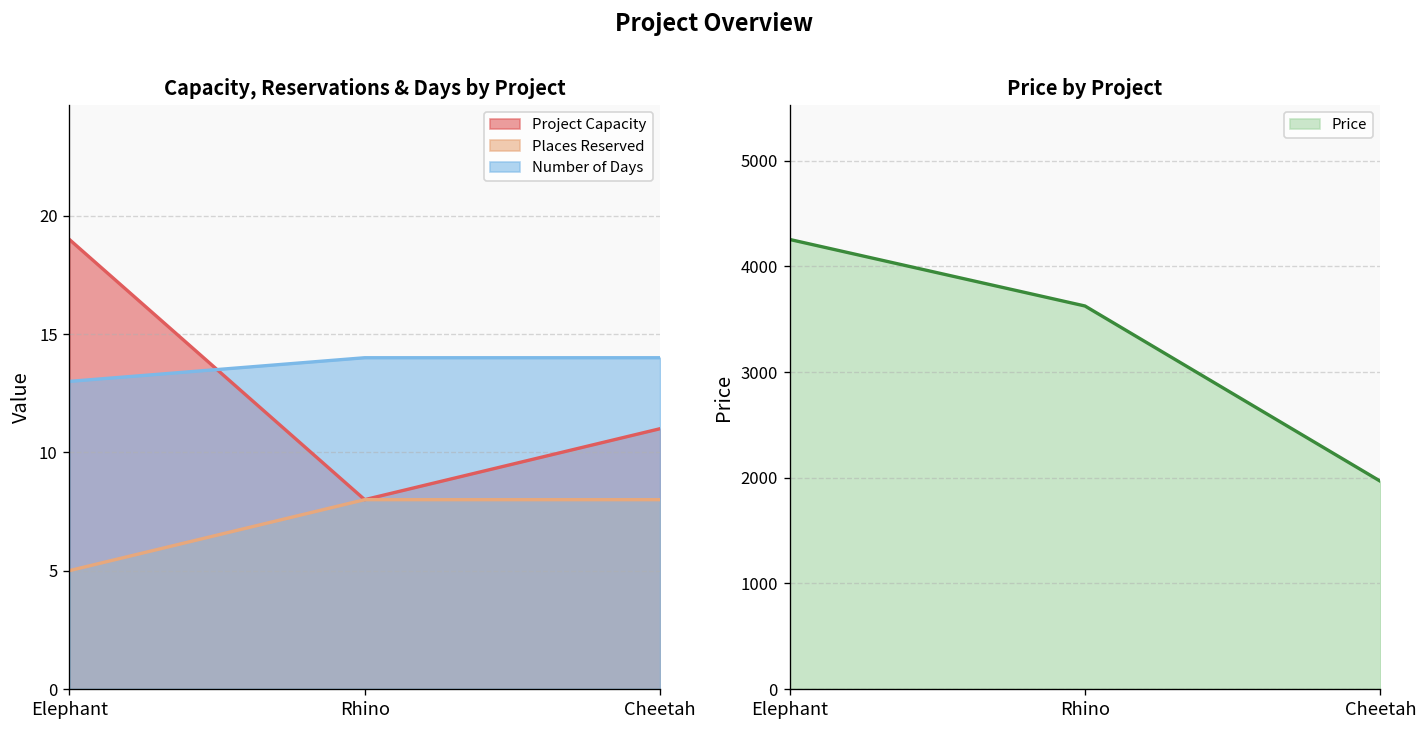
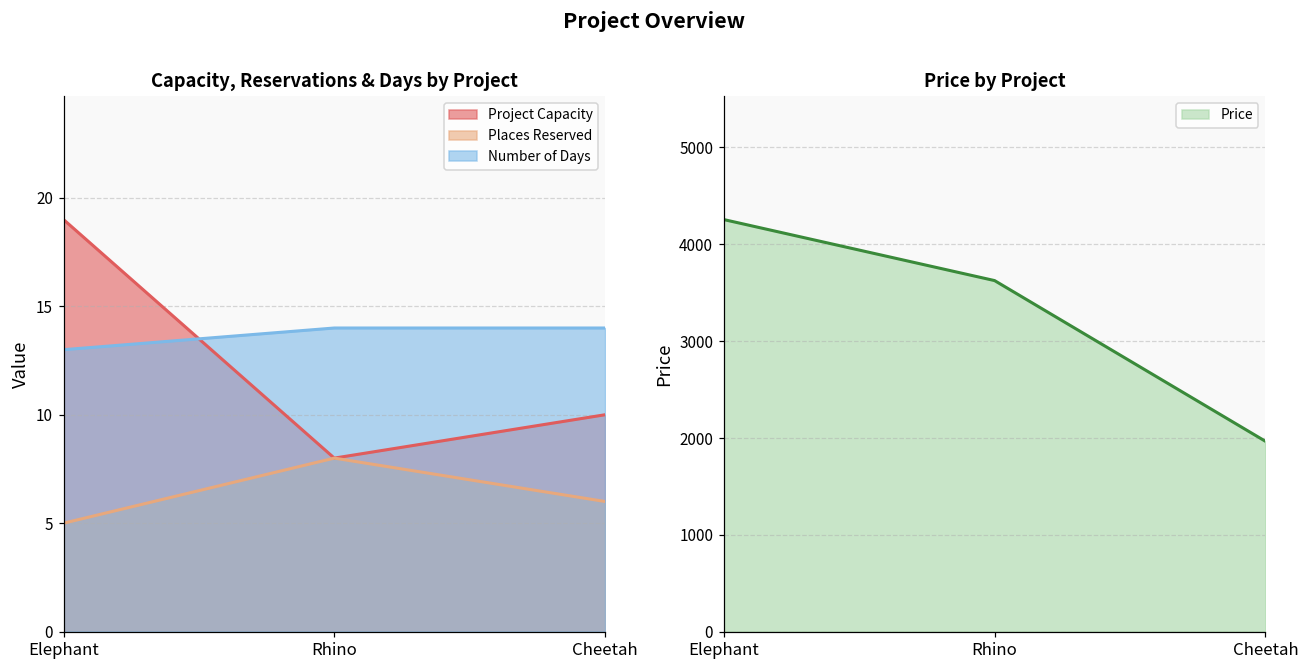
  {
    "Capacity, Reservations & Days by Project": {
      "Project Capacity": {
        "Elephant": 19,
-       "Cheetah": 11
+       "Cheetah": 10
      },
      "Places Reserved": {
        "Elephant": 5,
-       "Cheetah": 8
+       "Cheetah": 6
      },
      "Number of Days": {
        "Elephant": 13,
        "Rhino": 14,
        "Cheetah": 14
      }
    },
    "Price by Project": {
      "Elephant": 4300,
      "Rhino": 3600,
      "Cheetah": 2000
    }
  }
